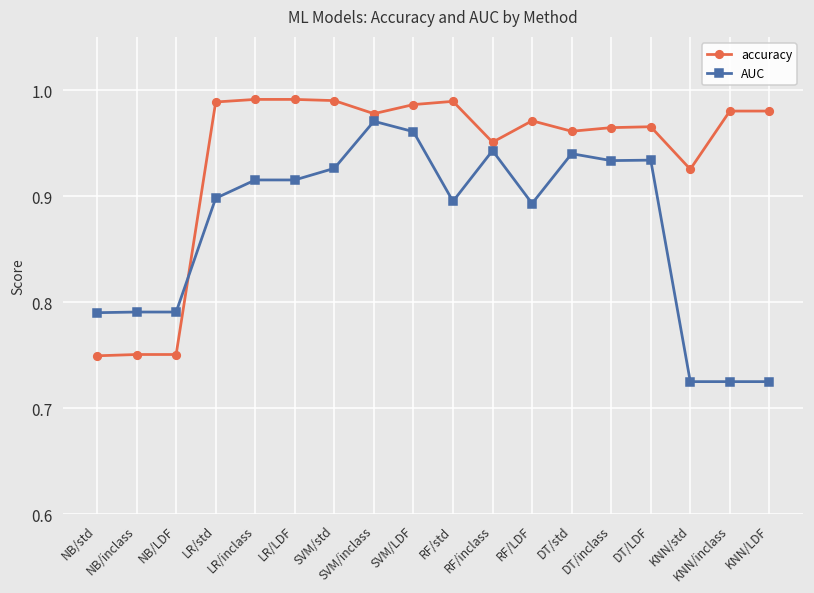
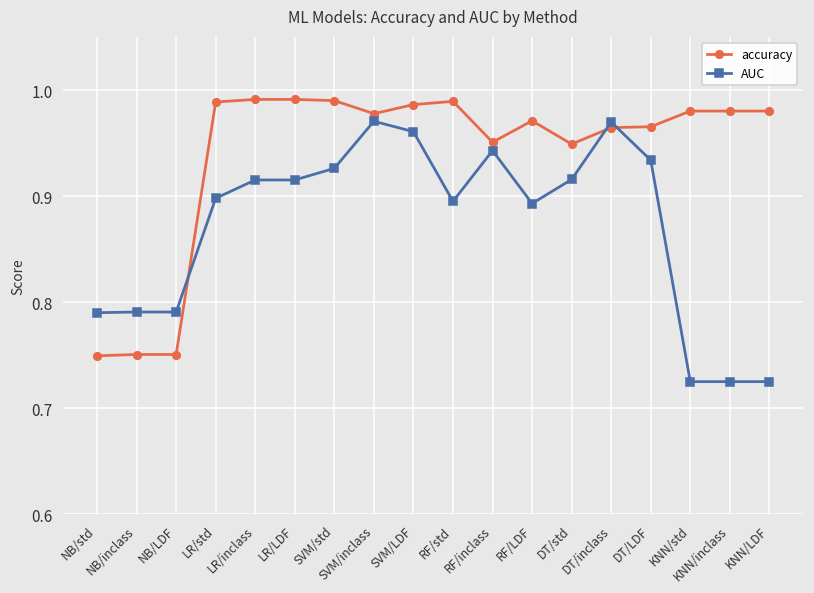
  {
    "accuracy": {
      "NB/std": 0.75,
      "NB/inclass": 0.75,
      "NB/LDF": 0.75,
      "LR/std": 0.99,
      "LR/inclass": 0.99,
      "LR/LDF": 0.99,
      "SVM/std": 0.99,
      "SVM/inclass": 0.98,
      "SVM/LDF": 0.99,
      "RF/std": 0.99,
      "RF/inclass": 0.95,
      "RF/LDF": 0.97,
-     "DT/std": 0.96,
+     "DT/std": 0.95,
      "DT/inclass": 0.96,
      "DT/LDF": 0.97,
-     "KNN/std": 0.93,
+     "KNN/std": 0.98,
      "KNN/inclass": 0.98,
      "KNN/LDF": 0.98
    },
    "AUC": {
      "NB/std": 0.79,
      "NB/inclass": 0.79,
      "NB/LDF": 0.79,
      "LR/std": 0.90,
      "LR/inclass": 0.92,
      "LR/LDF": 0.92,
      "SVM/std": 0.93,
      "SVM/inclass": 0.97,
      "SVM/LDF": 0.96,
      "RF/std": 0.90,
      "RF/inclass": 0.94,
      "RF/LDF": 0.89,
-     "DT/std": 0.94,
-     "DT/inclass": 0.93,
+     "DT/std": 0.92,
+     "DT/inclass": 0.97,
      "DT/LDF": 0.93,
      "KNN/std": 0.72,
      "KNN/inclass": 0.72,
      "KNN/LDF": 0.72
    }
  }
